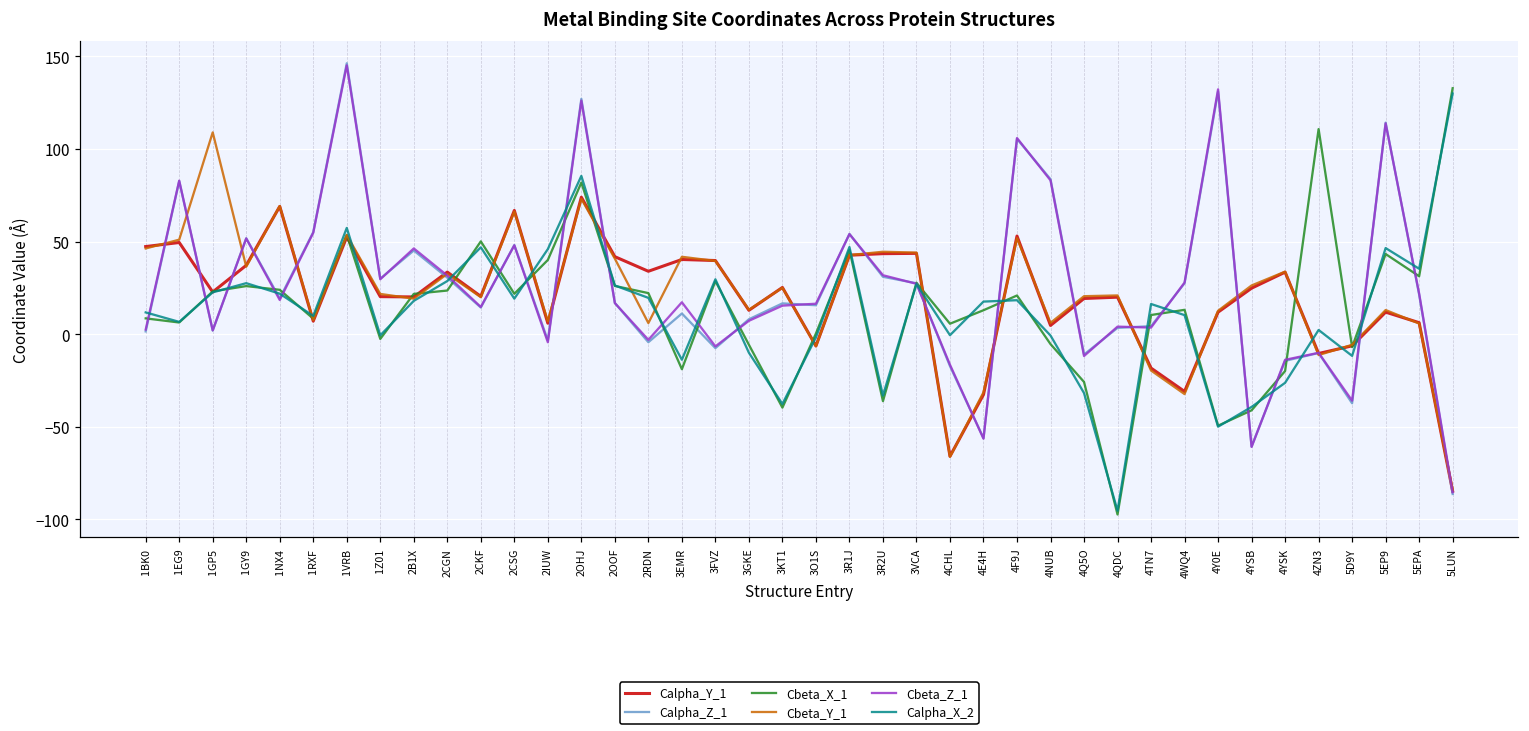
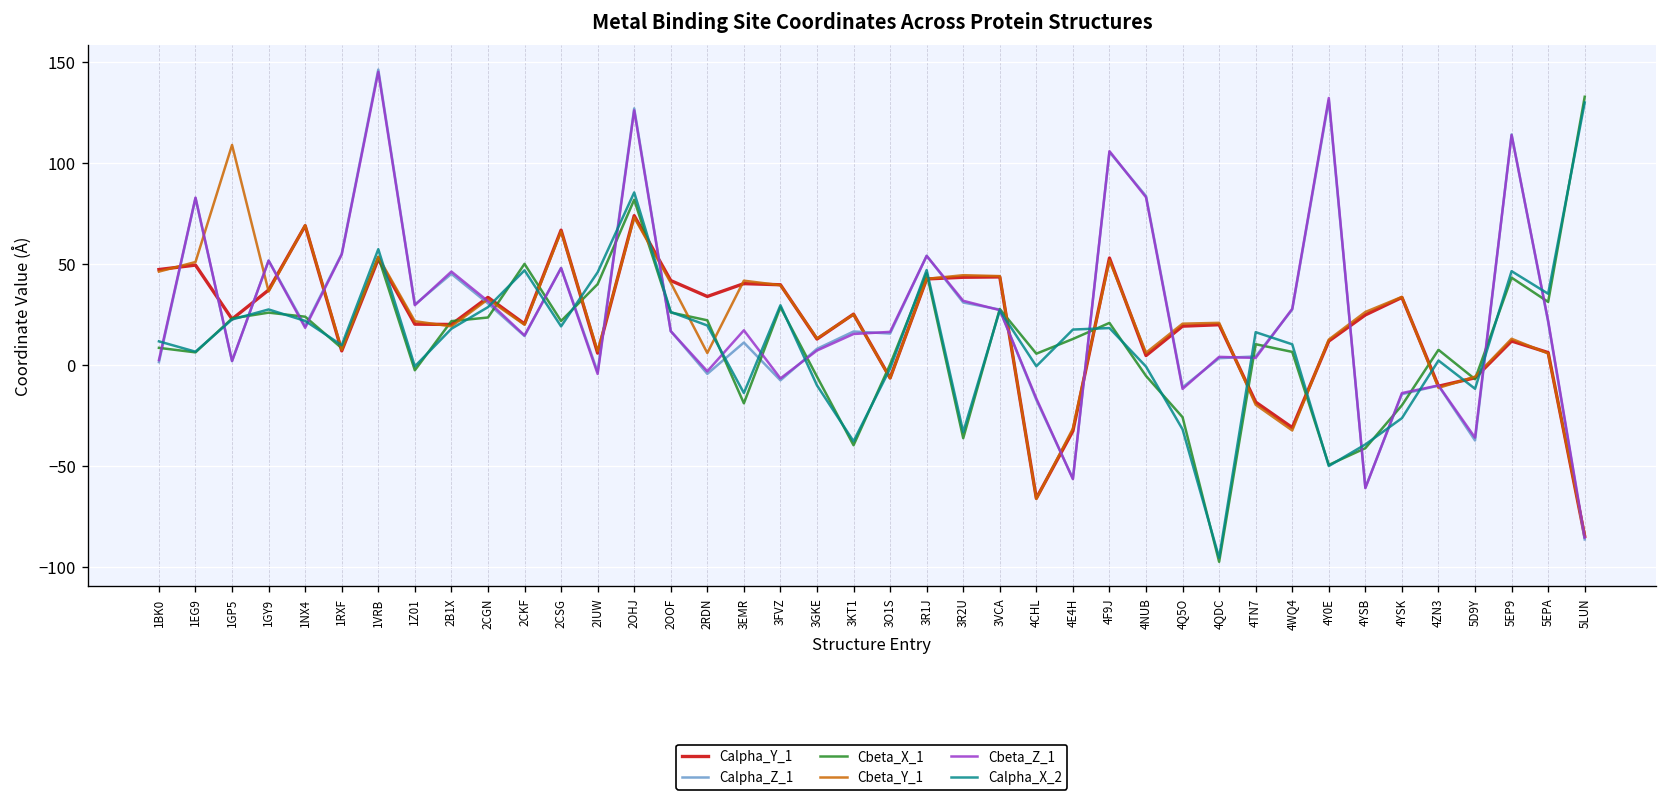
  {
    "Calpha_Y_1": {
      "2RDN": 34
    },
    "Calpha_Z_1": {
      "3EMR": 11
    },
    "Cbeta_X_1": {
      "1BK0": 8,
      "1GY9": 26,
      "1NX4": 24,
      "1Z01": -3,
      "2B1X": 22,
      "2CGN": 24,
      "2CKF": 50,
      "2CSG": 22,
      "2IUW": 40,
      "2OHJ": 82,
      "2RDN": 22,
      "3EMR": -19,
      "3GKE": -6,
      "3KT1": -40,
      "3O1S": 0,
      "3R1J": 45,
      "3R2U": -36,
      "4CHL": 6,
      "4E4H": 13,
      "4F9J": 21,
      "4NUB": -5,
      "4Q5O": -26,
      "4QDC": -97,
      "4TN7": 10,
-     "4WQ4": 13,
+     "4WQ4": 6,
      "4YSB": -41,
      "4YSK": -20,
-     "4ZN3": 111,
+     "4ZN3": 8,
      "5EP9": 43,
      "5EPA": 31,
      "5LUN": 133
    },
    "Cbeta_Y_1": {
      "1GP5": 109,
      "2RDN": 6
    },
    "Cbeta_Z_1": {
      "3EMR": 17
    },
    "Calpha_X_2": {
      "1BK0": 12,
      "1GY9": 28,
      "1NX4": 22,
      "1VRB": 57,
      "1Z01": -1,
      "2CGN": 29,
      "2CKF": 47,
      "2CSG": 19,
      "2IUW": 46,
      "2OHJ": 85,
      "2RDN": 20,
      "3EMR": -14,
      "3GKE": -10,
      "3KT1": -38,
      "3O1S": -2,
      "3R1J": 47,
      "3R2U": -33,
      "4CHL": -1,
      "4E4H": 18,
      "4F9J": 18,
      "4NUB": -1,
      "4Q5O": -32,
      "4QDC": -95,
      "4TN7": 16,
      "4WQ4": 10,
      "4YSB": -39,
      "4YSK": -26,
      "4ZN3": 2,
      "5D9Y": -12,
      "5EP9": 46,
      "5EPA": 35,
      "5LUN": 130
    }
  }
